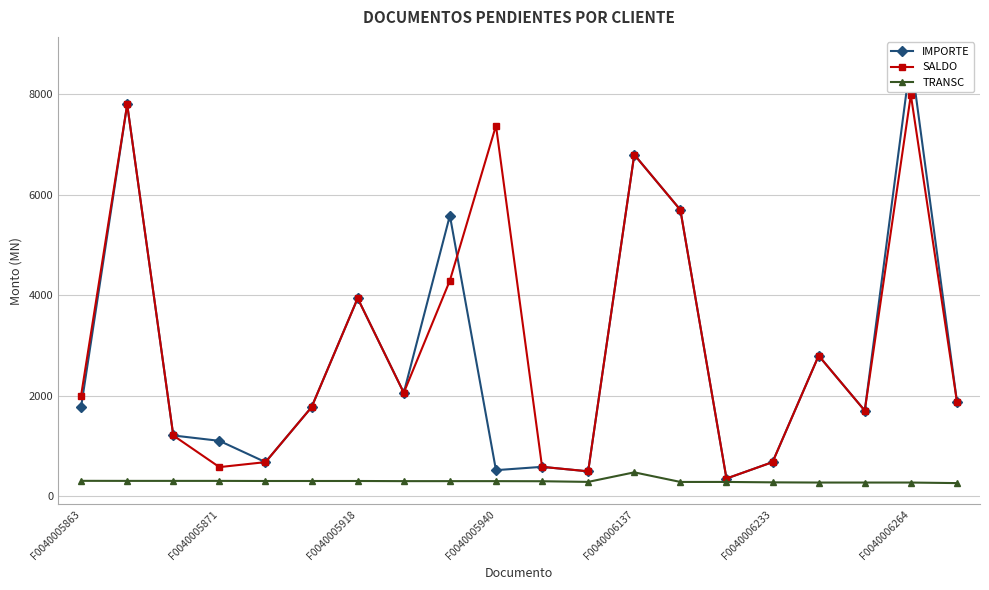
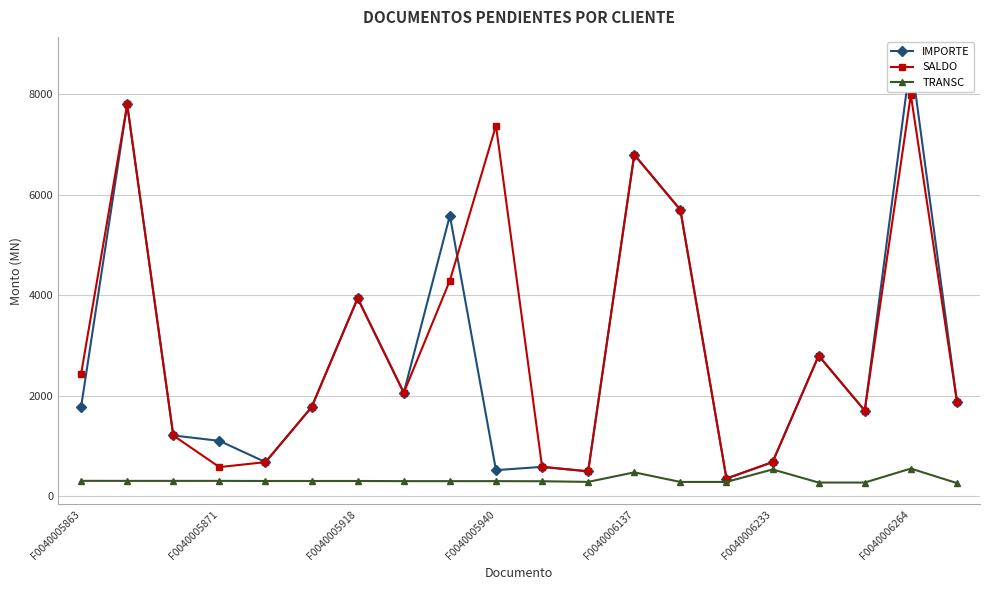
  {
    "IMPORTE": {
      "F0040005863": 1800,
      "F0040005871": 1100,
      "F0040005940": 500
    },
    "SALDO": {
-     "F0040005863": 2000,
+     "F0040005863": 2400,
      "F0040005871": 600,
      "F0040005940": 7400,
      "F0040006264": 8000
    },
    "TRANSC": {
      "F0040005863": 300,
      "F0040005871": 300,
      "F0040005918": 300,
      "F0040005940": 300,
      "F0040006137": 500,
-     "F0040006233": 300,
-     "F0040006264": 300
+     "F0040006233": 500,
+     "F0040006264": 600
    }
  }
